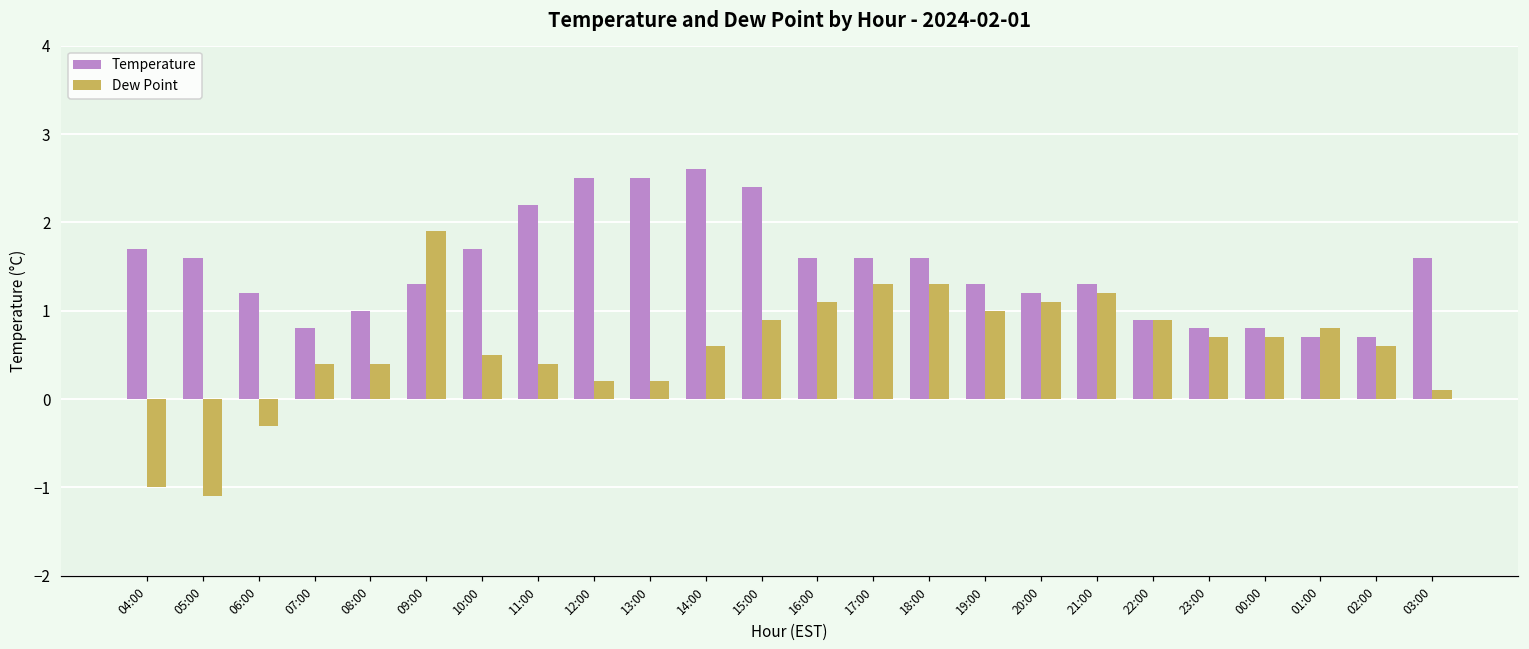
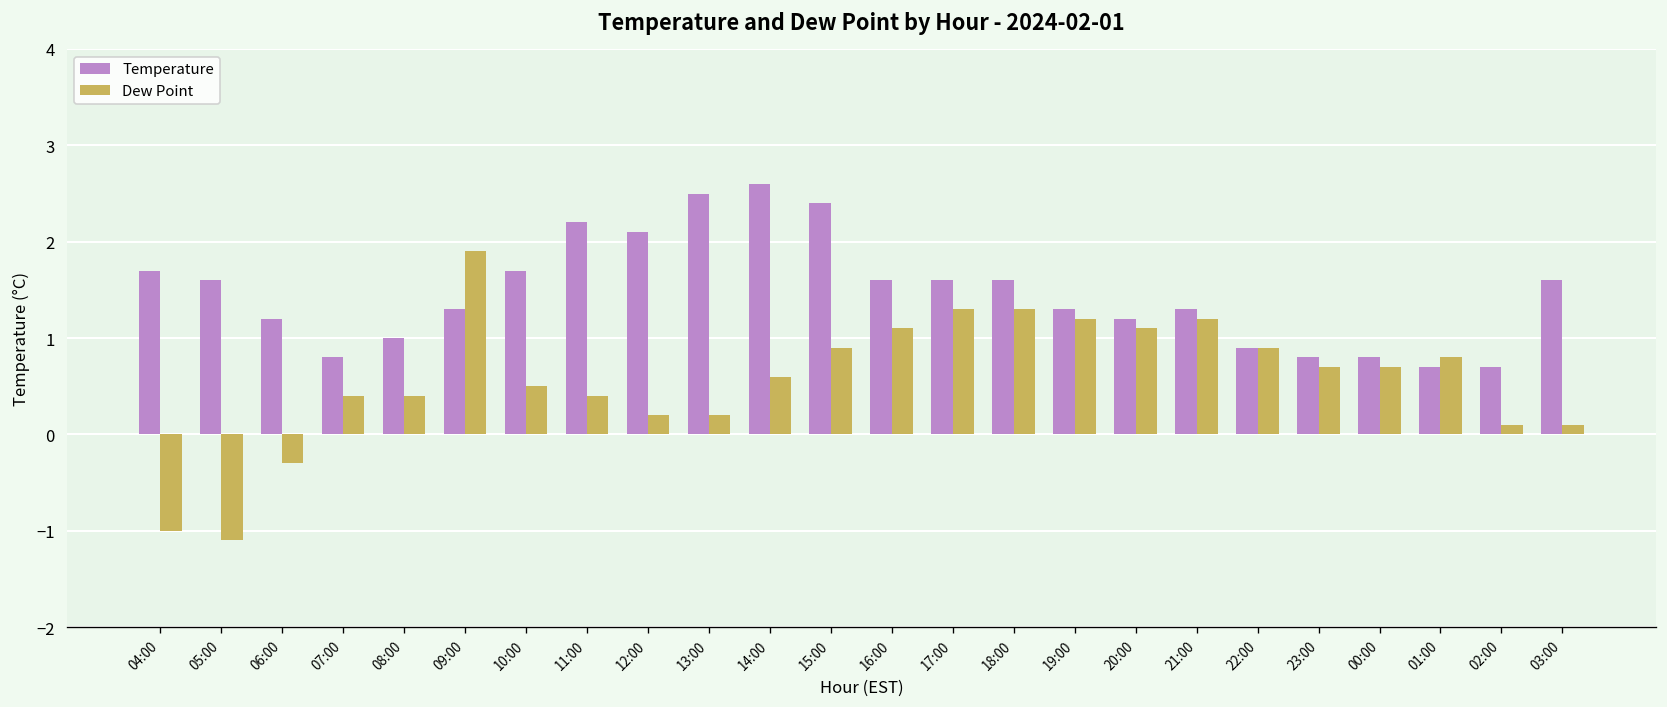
  {
    "Temperature": {
      "04:00": 1.7,
      "05:00": 1.6,
      "06:00": 1.2,
      "07:00": 0.8,
      "08:00": 1.0,
      "09:00": 1.3,
      "10:00": 1.7,
      "11:00": 2.2,
-     "12:00": 2.5,
+     "12:00": 2.1,
      "13:00": 2.5,
      "14:00": 2.6,
      "15:00": 2.4,
      "16:00": 1.6,
      "17:00": 1.6,
      "18:00": 1.6,
      "19:00": 1.3,
      "20:00": 1.2,
      "21:00": 1.3,
      "22:00": 0.9,
      "23:00": 0.8,
      "00:00": 0.8,
      "01:00": 0.7,
      "02:00": 0.7,
      "03:00": 1.6
    },
    "Dew Point": {
      "04:00": -1.0,
      "05:00": -1.1,
      "06:00": -0.3,
      "07:00": 0.4,
      "08:00": 0.4,
      "09:00": 1.9,
      "10:00": 0.5,
      "11:00": 0.4,
      "12:00": 0.2,
      "13:00": 0.2,
      "14:00": 0.6,
      "15:00": 0.9,
      "16:00": 1.1,
      "17:00": 1.3,
      "18:00": 1.3,
-     "19:00": 1.0,
+     "19:00": 1.2,
      "20:00": 1.1,
      "21:00": 1.2,
      "22:00": 0.9,
      "23:00": 0.7,
      "00:00": 0.7,
      "01:00": 0.8,
-     "02:00": 0.6,
+     "02:00": 0.1,
      "03:00": 0.1
    }
  }
